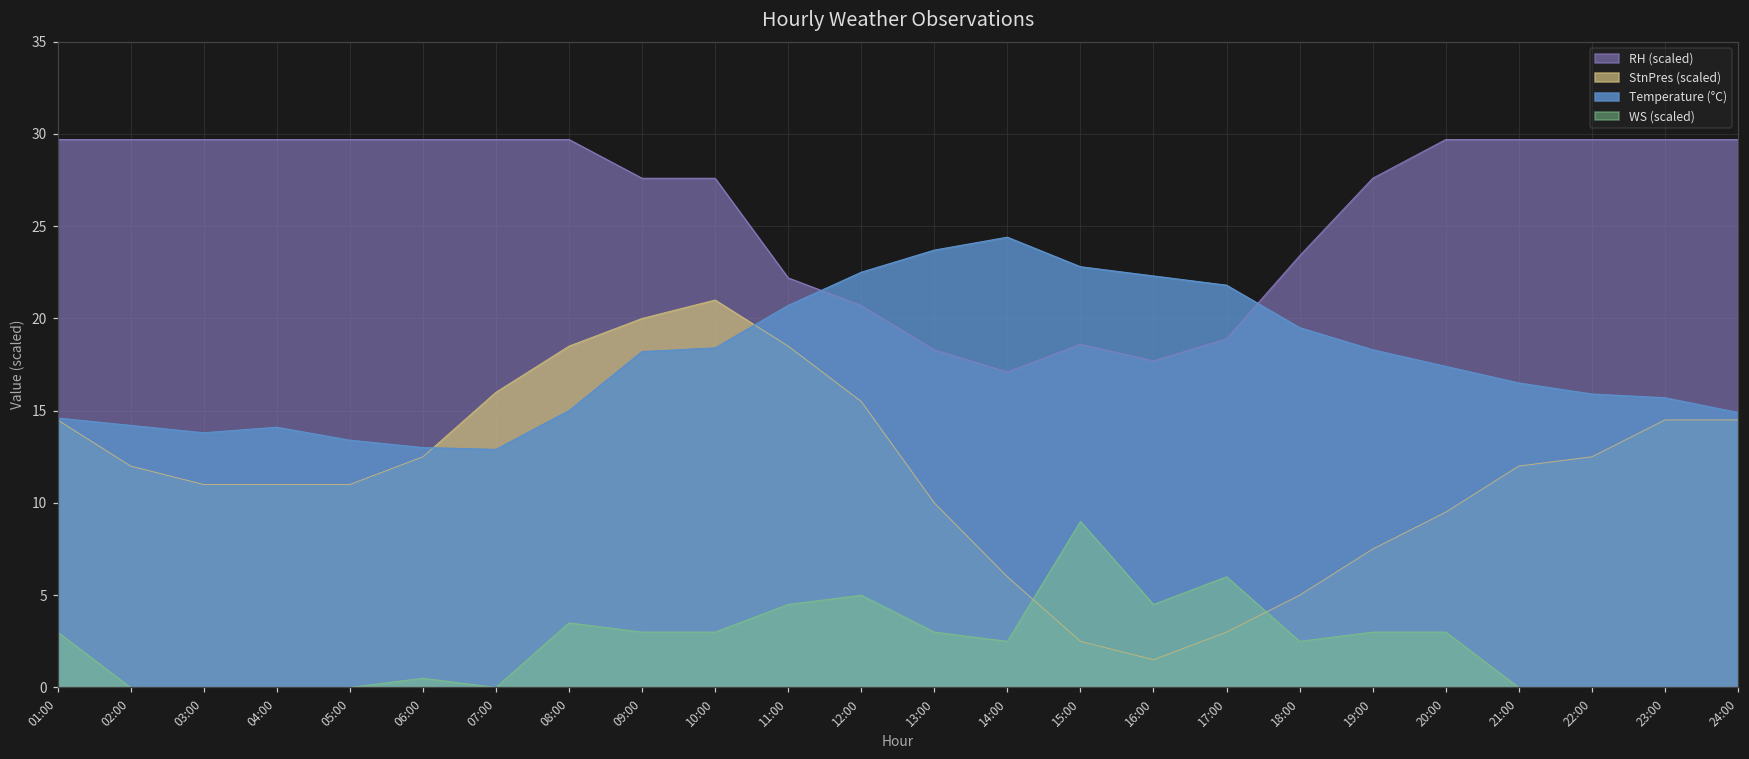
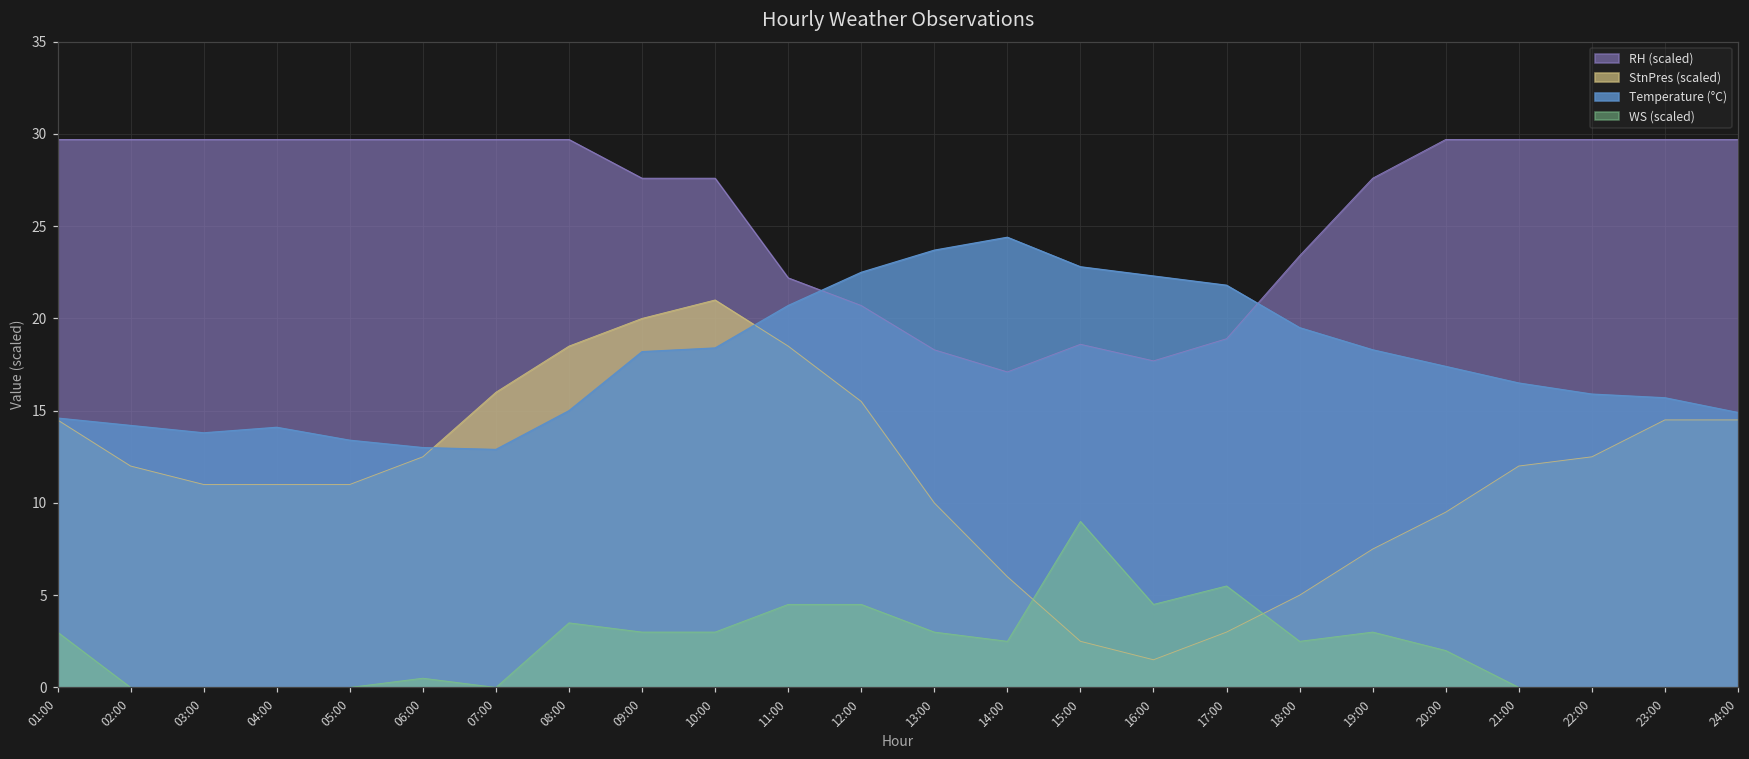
  {
    "StnPres (scaled)": {
      "02:00": 12.0,
      "03:00": 11.0,
      "04:00": 11.0,
      "05:00": 11.0,
      "06:00": 12.5,
      "07:00": 16.0,
      "08:00": 18.5,
      "09:00": 20.0,
      "10:00": 21.0,
      "11:00": 18.5,
      "12:00": 15.5,
      "13:00": 10.0,
      "14:00": 6.0,
      "15:00": 2.5,
      "16:00": 1.5,
      "17:00": 3.0,
      "18:00": 5.0,
      "19:00": 7.5,
      "20:00": 9.5,
      "21:00": 12.0,
      "22:00": 12.5,
      "23:00": 14.5,
      "24:00": 14.5
    },
    "WS (scaled)": {
      "01:00": 3.0,
      "02:00": 0.0,
      "03:00": 0.0,
      "04:00": 0.0,
      "05:00": 0.0,
      "06:00": 0.5,
      "07:00": 0.0,
      "08:00": 3.5,
      "09:00": 3.0,
      "10:00": 3.0,
      "11:00": 4.5,
-     "12:00": 5.0,
+     "12:00": 4.5,
      "13:00": 3.0,
      "14:00": 2.5,
      "15:00": 9.0,
      "16:00": 4.5,
-     "17:00": 6.0,
+     "17:00": 5.5,
      "18:00": 2.5,
      "19:00": 3.0,
-     "20:00": 3.0,
+     "20:00": 2.0,
      "21:00": 0.0,
      "22:00": 0.0,
      "23:00": 0.0,
      "24:00": 0.0
    }
  }
